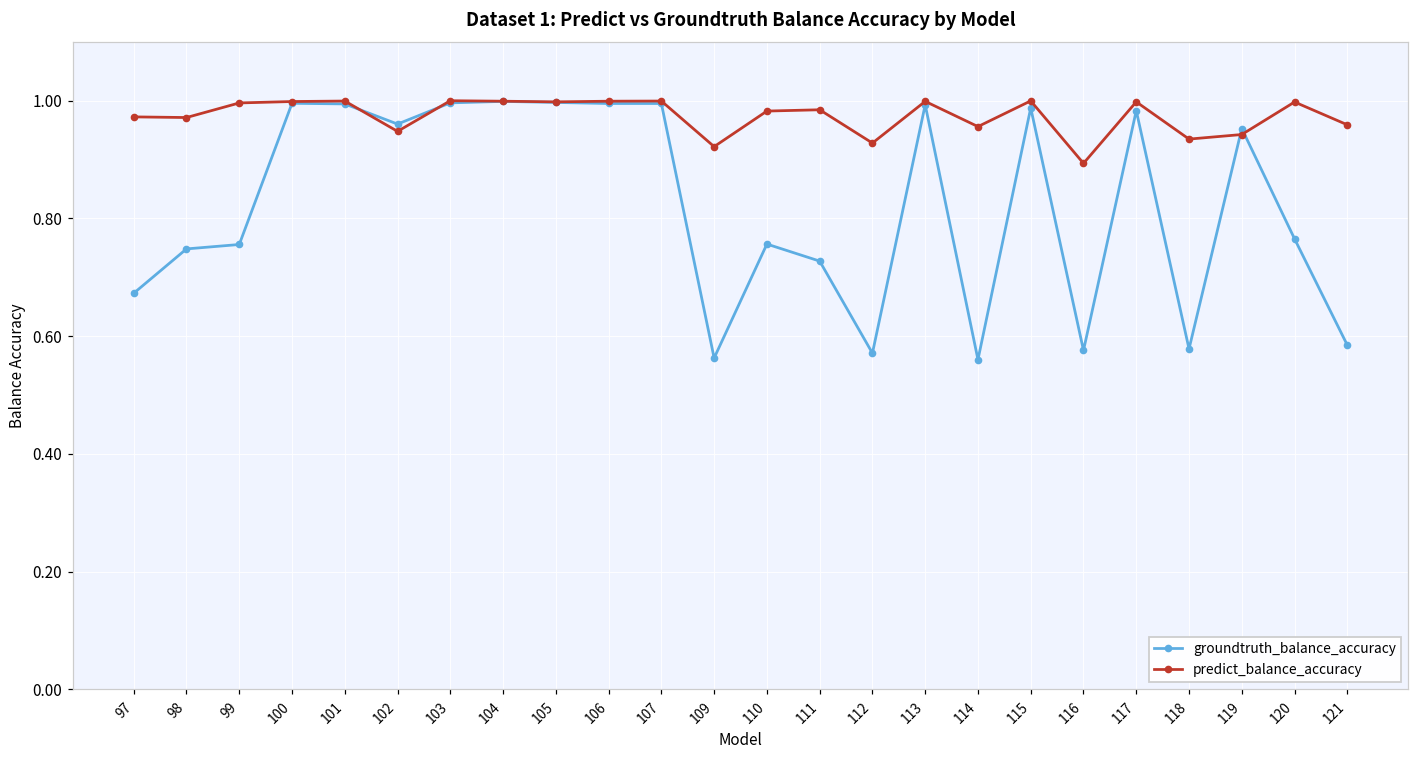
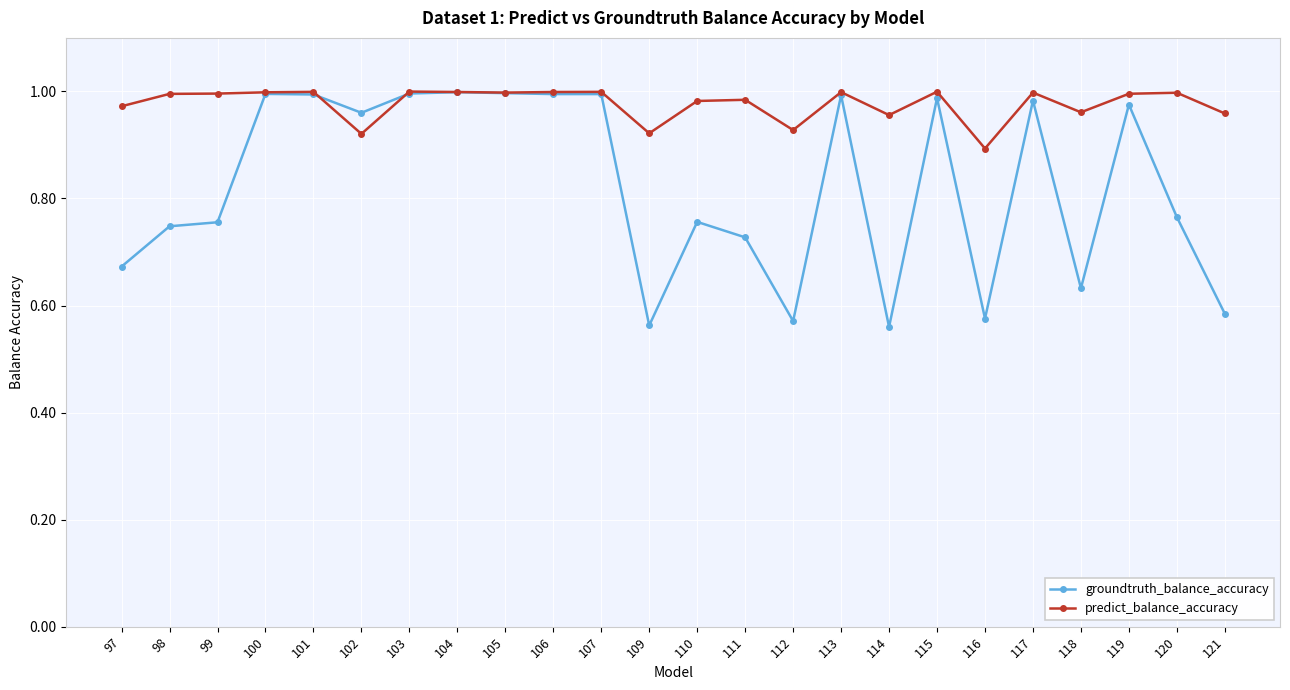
  {
    "groundtruth_balance_accuracy": {
      "97": 0.67,
      "98": 0.75,
      "99": 0.76,
      "101": 0.99,
      "102": 0.96,
      "109": 0.56,
      "110": 0.76,
      "111": 0.73,
      "112": 0.57,
      "113": 0.99,
      "114": 0.56,
      "115": 0.99,
      "116": 0.58,
      "117": 0.98,
-     "118": 0.58,
-     "119": 0.95,
+     "118": 0.63,
+     "119": 0.98,
      "120": 0.77,
      "121": 0.58
    },
    "predict_balance_accuracy": {
      "97": 0.97,
-     "98": 0.97,
+     "98": 1.00,
      "99": 1.00,
      "101": 1.00,
-     "102": 0.95,
+     "102": 0.92,
      "109": 0.92,
      "110": 0.98,
      "111": 0.98,
      "112": 0.93,
      "113": 1.00,
      "114": 0.96,
      "115": 1.00,
      "116": 0.89,
      "117": 1.00,
-     "118": 0.93,
-     "119": 0.94,
+     "118": 0.96,
+     "119": 1.00,
      "120": 1.00,
      "121": 0.96
    }
  }
